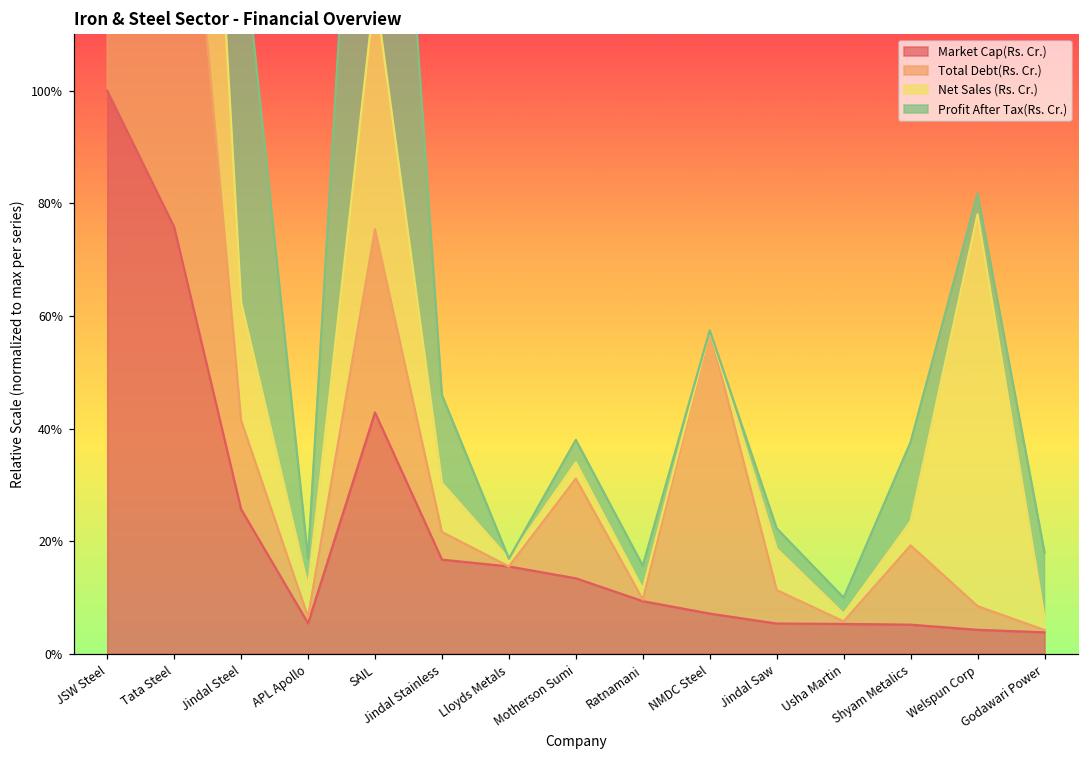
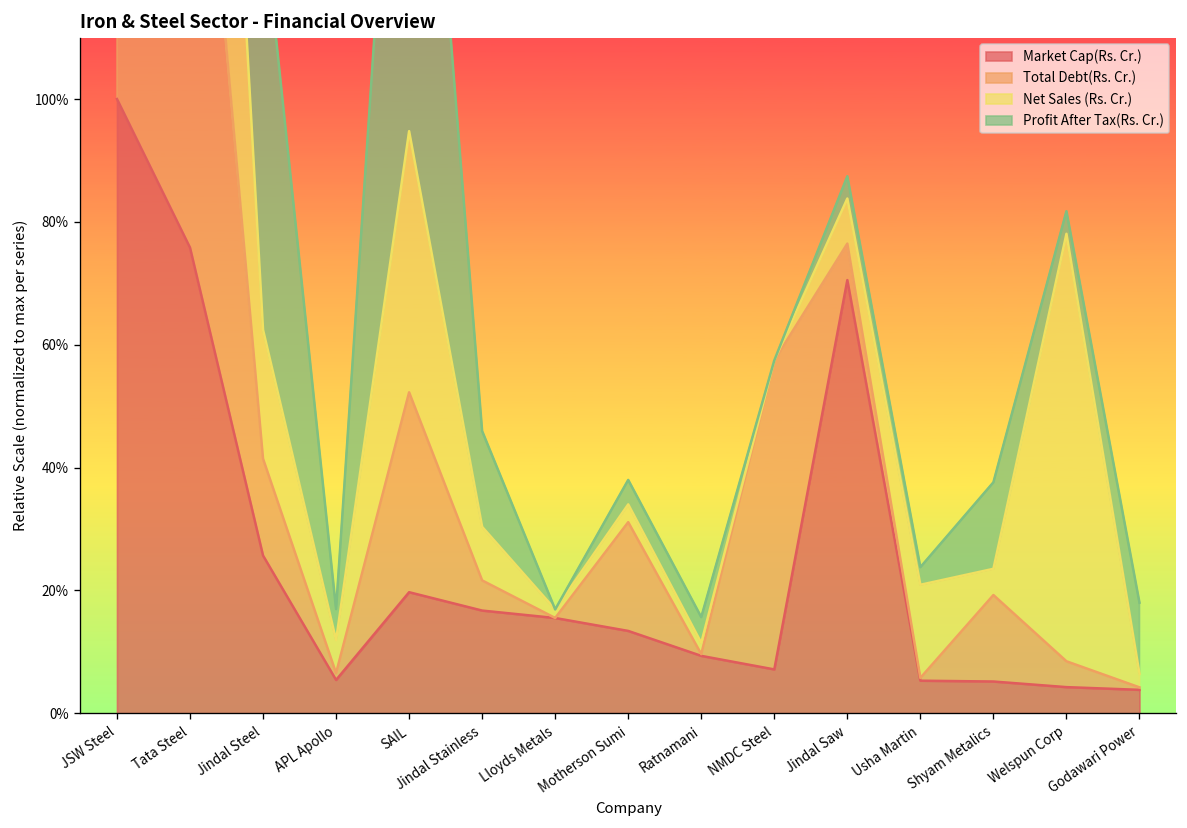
  {
    "Market Cap(Rs. Cr.)": {
      "JSW Steel": "100%",
      "Tata Steel": "76%",
      "Jindal Steel": "26%",
      "APL Apollo": "5%",
-     "SAIL": "43%",
+     "SAIL": "20%",
      "Jindal Stainless": "17%",
      "Motherson Sumi": "13%",
      "NMDC Steel": "7%",
-     "Jindal Saw": "5%",
+     "Jindal Saw": "71%",
      "Shyam Metalics": "5%",
      "Welspun Corp": "4%"
    },
    "Total Debt(Rs. Cr.)": {
      "Jindal Steel": "16%",
      "APL Apollo": "1%",
      "SAIL": "33%",
      "Jindal Stainless": "5%",
      "Motherson Sumi": "18%",
      "Jindal Saw": "6%",
      "Shyam Metalics": "14%",
      "Welspun Corp": "4%"
    },
    "Net Sales (Rs. Cr.)": {
      "Jindal Steel": "21%",
      "APL Apollo": "5%",
      "Jindal Stainless": "9%",
      "Motherson Sumi": "3%",
      "Ratnamani": "2%",
      "Jindal Saw": "7%",
-     "Usha Martin": "1%",
+     "Usha Martin": "15%",
      "Shyam Metalics": "4%",
      "Welspun Corp": "70%",
      "Godawari Power": "2%"
    },
    "Profit After Tax(Rs. Cr.)": {
      "APL Apollo": "5%",
      "Jindal Stainless": "16%",
      "Motherson Sumi": "4%",
      "Ratnamani": "4%",
      "Jindal Saw": "4%",
      "Usha Martin": "3%",
      "Shyam Metalics": "14%",
      "Welspun Corp": "4%",
      "Godawari Power": "12%"
    }
  }
